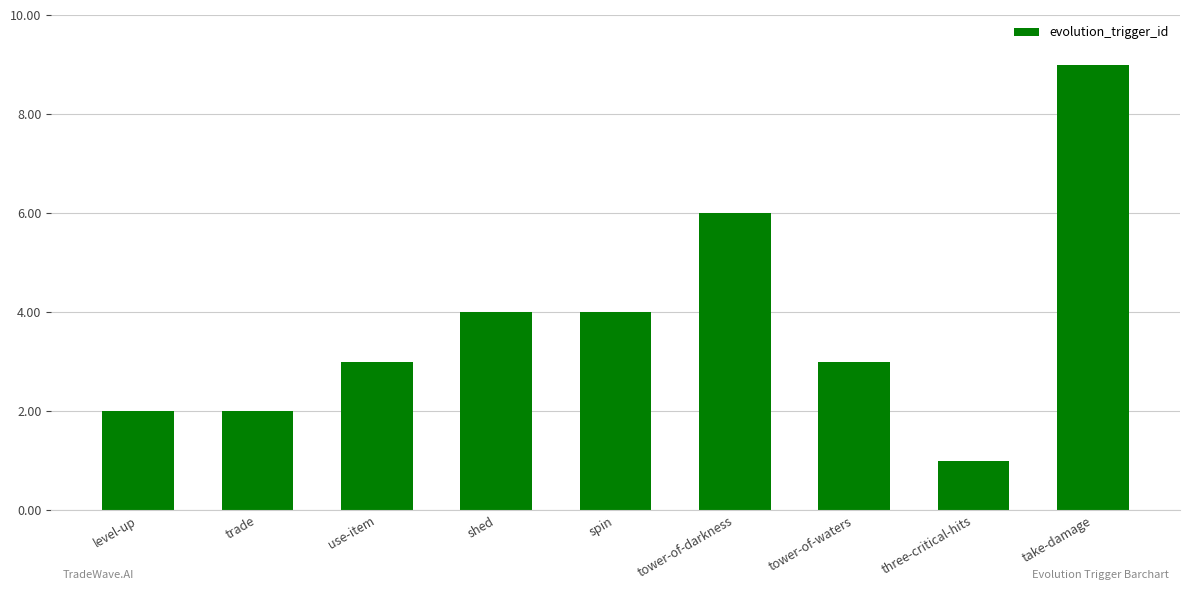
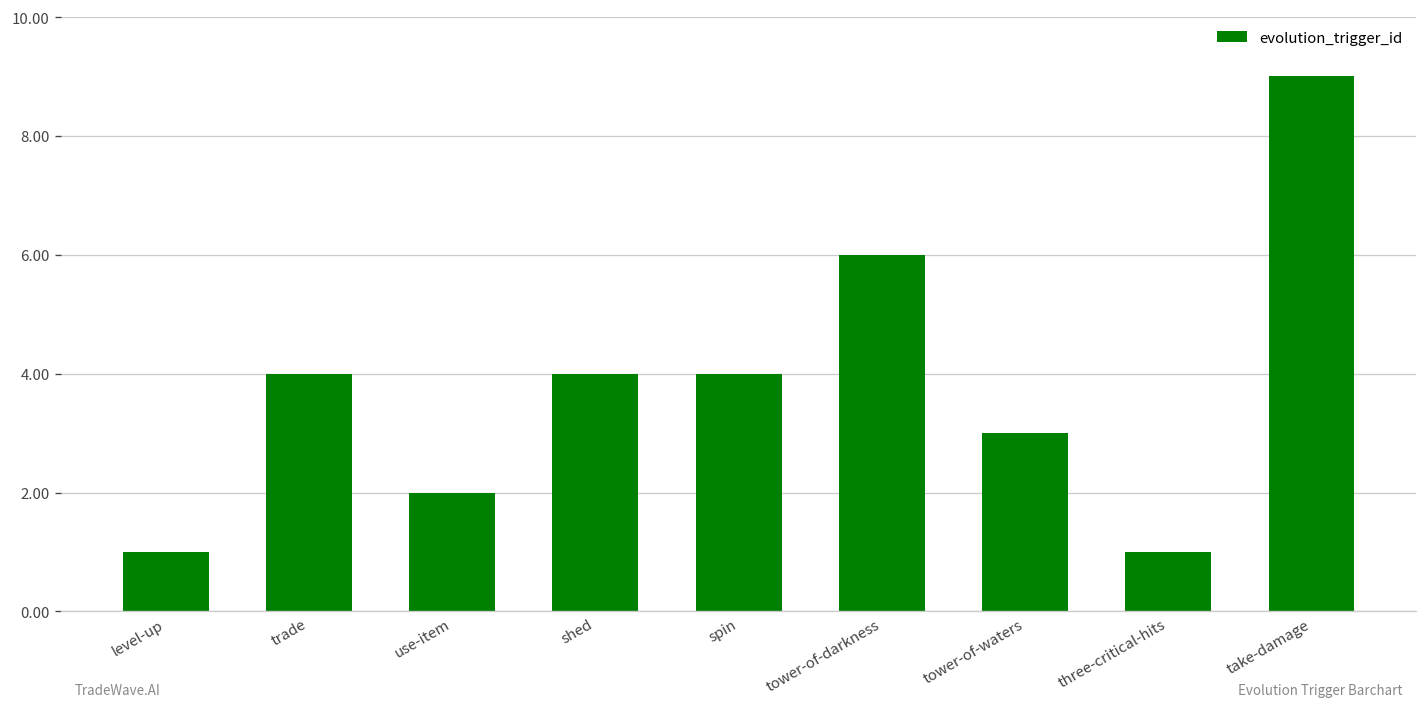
  {
-   "level-up": 2,
-   "trade": 2,
-   "use-item": 3,
+   "level-up": 1,
+   "trade": 4,
+   "use-item": 2,
    "shed": 4,
    "spin": 4,
    "tower-of-darkness": 6,
    "tower-of-waters": 3,
    "three-critical-hits": 1,
    "take-damage": 9
  }
